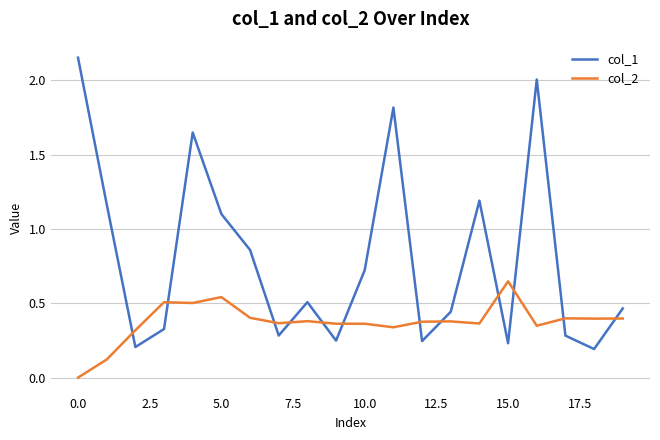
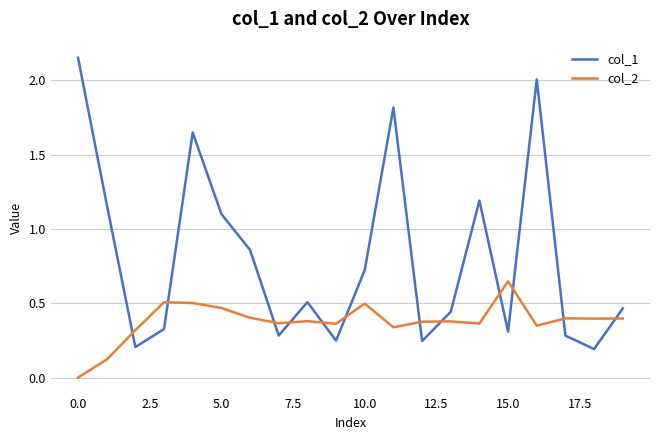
  {
    "col_1": {
      "0.0": 2.15,
      "5.0": 1.10,
      "10.0": 0.72,
-     "15.0": 0.23
+     "15.0": 0.31
    },
    "col_2": {
      "0.0": 0.00,
-     "5.0": 0.54,
-     "10.0": 0.36,
+     "5.0": 0.47,
+     "10.0": 0.50,
      "15.0": 0.65
    }
  }
